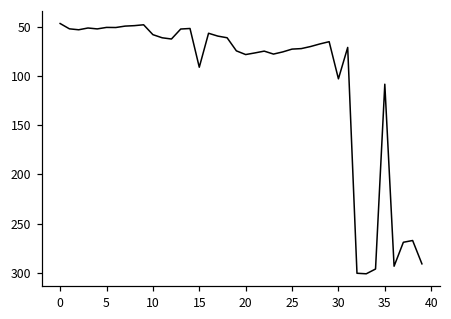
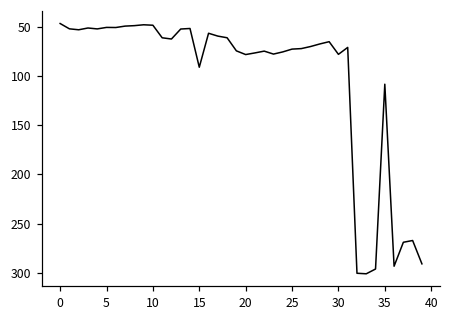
  {
    "0": 50,
    "5": 50,
-   "10": 60,
+   "10": 50,
    "15": 90,
    "20": 80,
    "25": 70,
-   "30": 100,
+   "30": 80,
    "35": 110
  }
